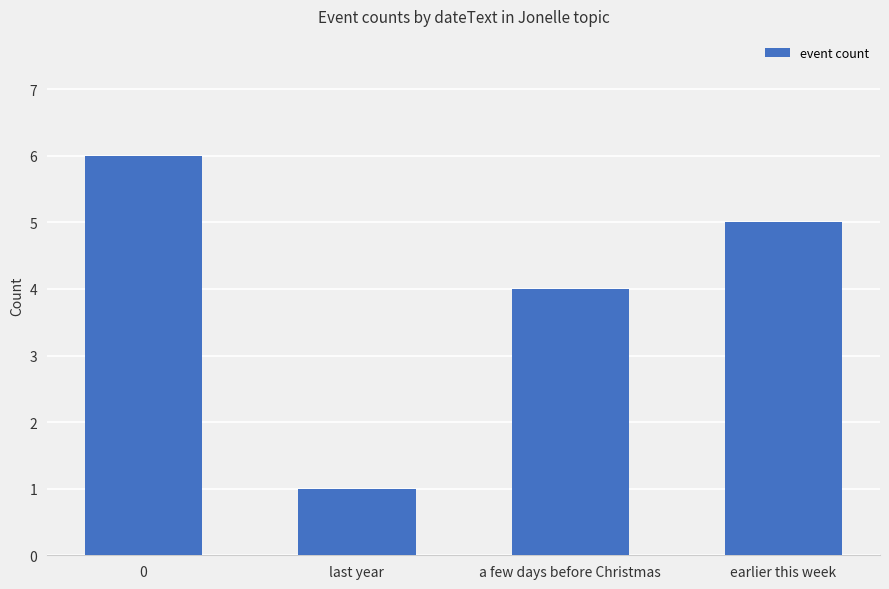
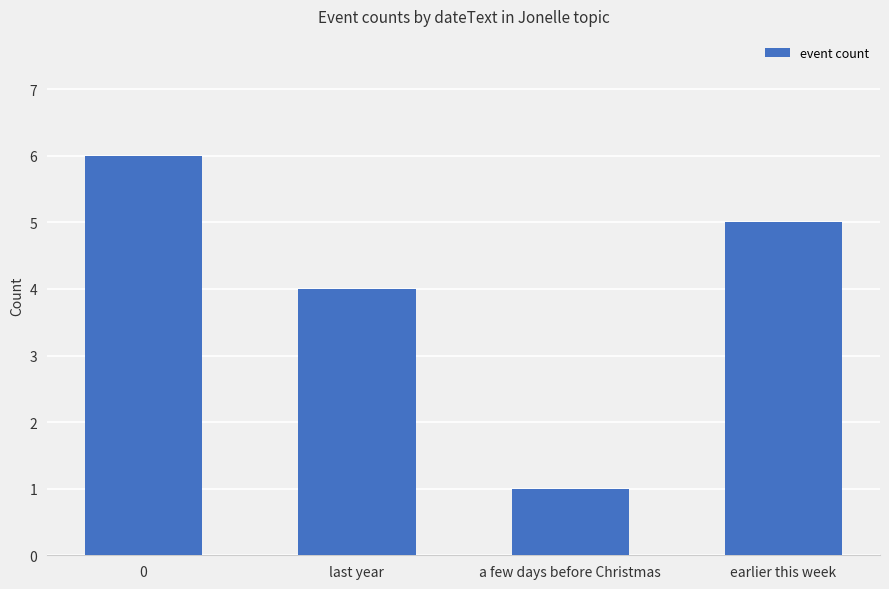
  {
    "0": 6,
-   "last year": 1,
-   "a few days before Christmas": 4,
+   "last year": 4,
+   "a few days before Christmas": 1,
    "earlier this week": 5
  }
